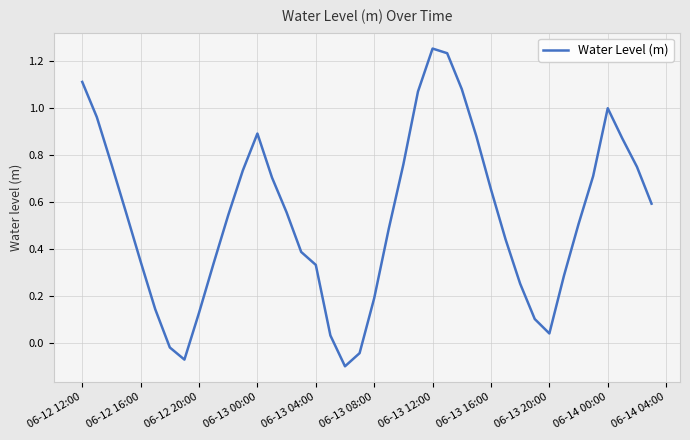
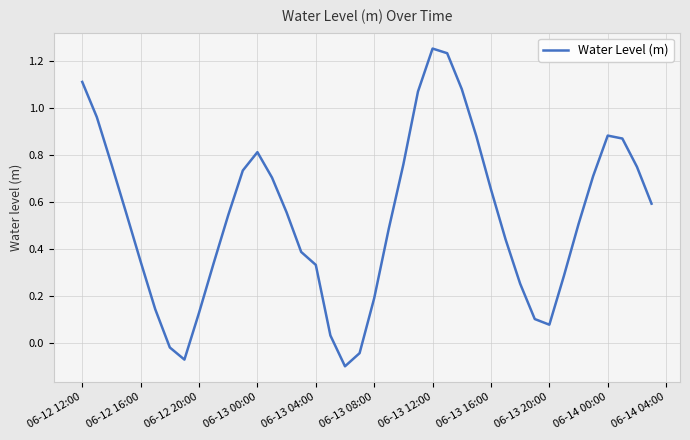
  {
    "06-12 12:00": 1.11,
    "06-12 16:00": 0.35,
    "06-12 20:00": 0.13,
-   "06-13 00:00": 0.89,
+   "06-13 00:00": 0.81,
    "06-13 04:00": 0.33,
    "06-13 08:00": 0.19,
    "06-13 12:00": 1.25,
    "06-13 16:00": 0.65,
-   "06-13 20:00": 0.04,
-   "06-14 00:00": 1.00
+   "06-13 20:00": 0.08,
+   "06-14 00:00": 0.88
  }
